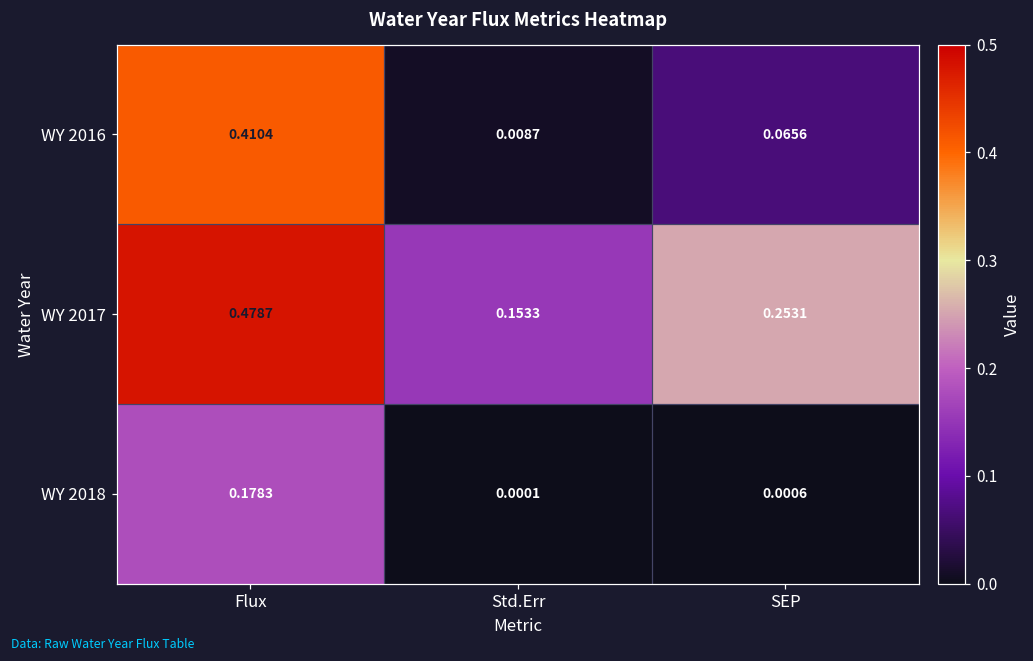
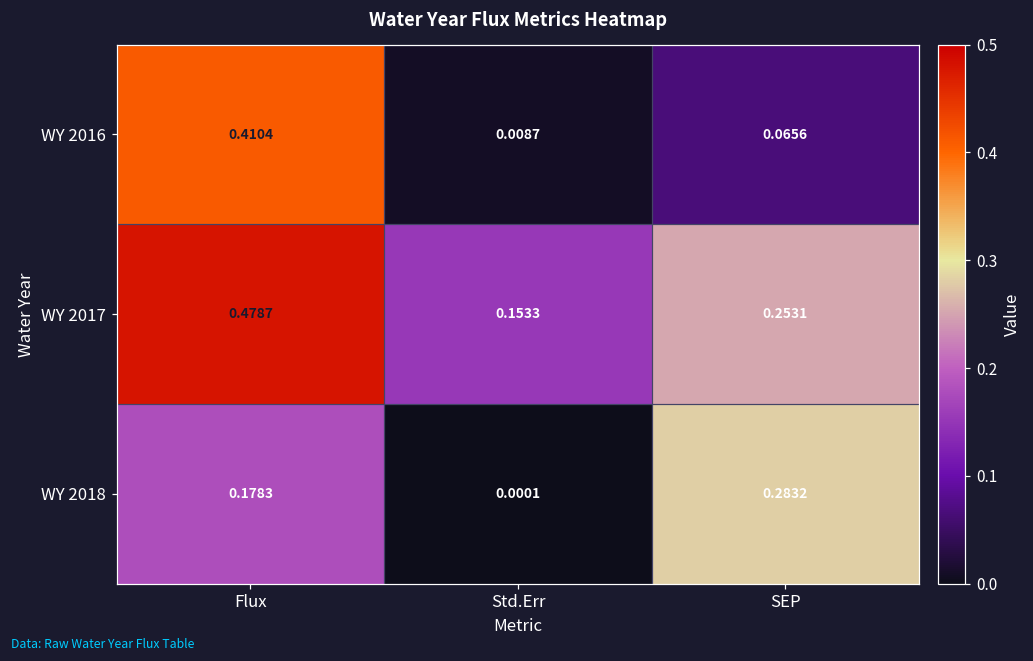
  {
    "WY 2016": {
      "Flux": 0.4104,
      "Std.Err": 0.0087,
      "SEP": 0.0656
    },
    "WY 2017": {
      "Flux": 0.4787,
      "Std.Err": 0.1533,
      "SEP": 0.2531
    },
    "WY 2018": {
      "Flux": 0.1783,
      "Std.Err": 0.0001,
-     "SEP": 0.0006
+     "SEP": 0.2832
    }
  }
